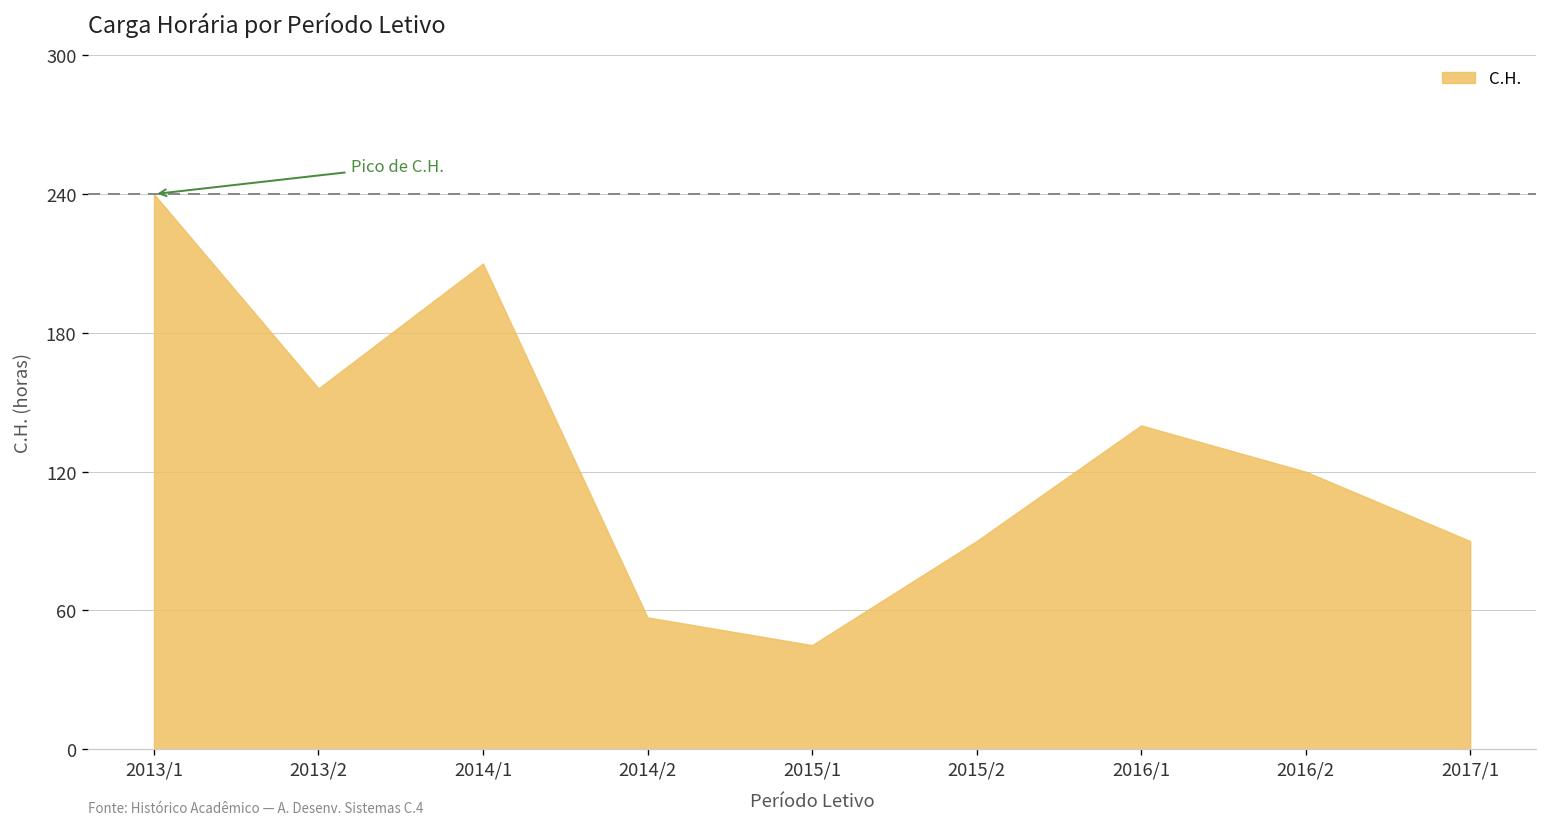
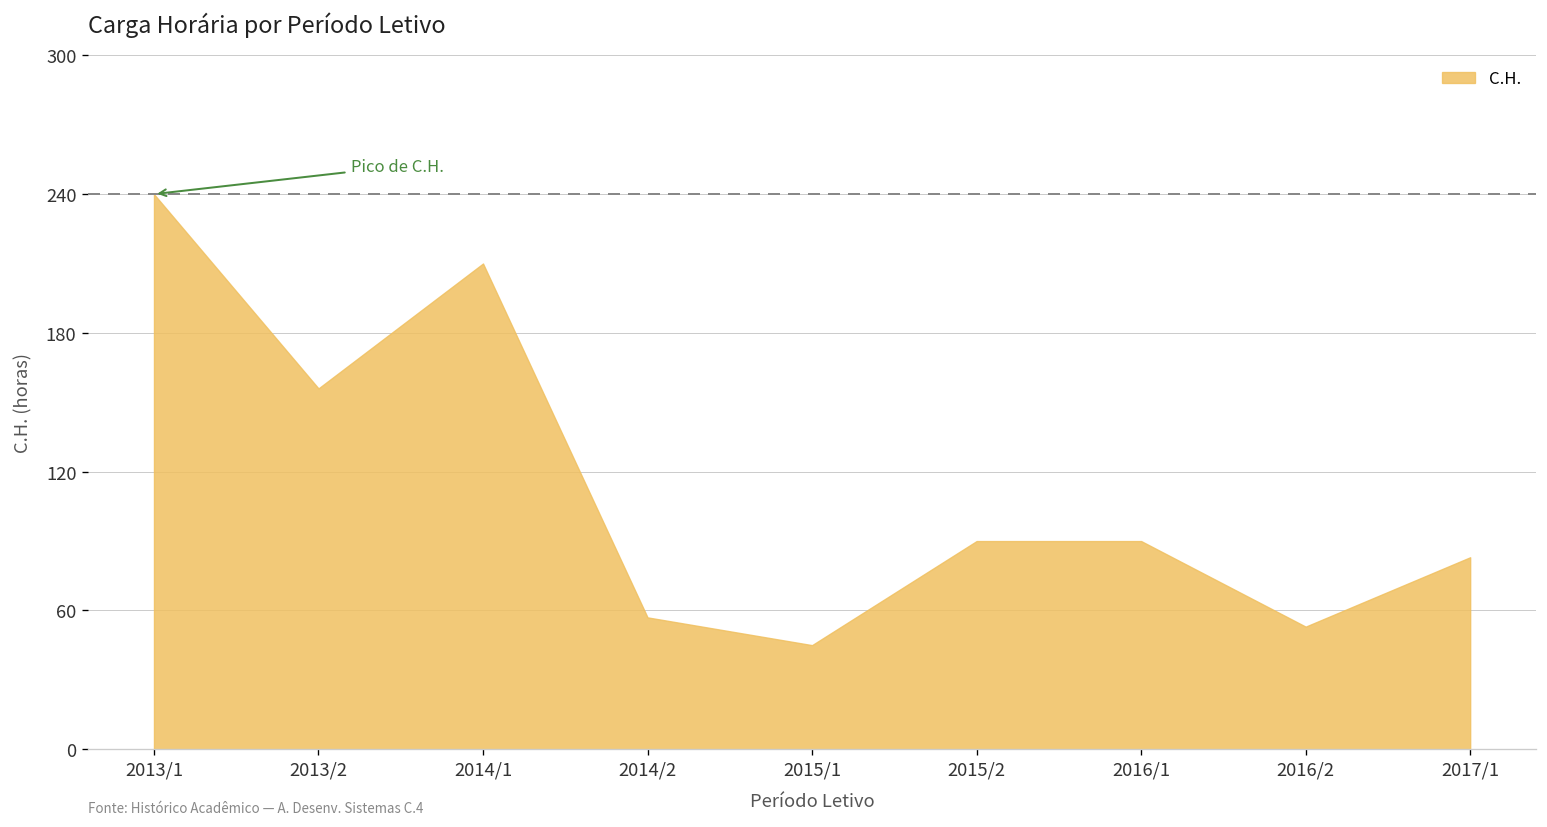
  {
    "2013/1": 240,
    "2013/2": 156,
    "2014/1": 210,
    "2014/2": 57,
    "2015/1": 45,
    "2015/2": 90,
-   "2016/1": 140,
-   "2016/2": 120,
-   "2017/1": 90
+   "2016/1": 90,
+   "2016/2": 53,
+   "2017/1": 83
  }
